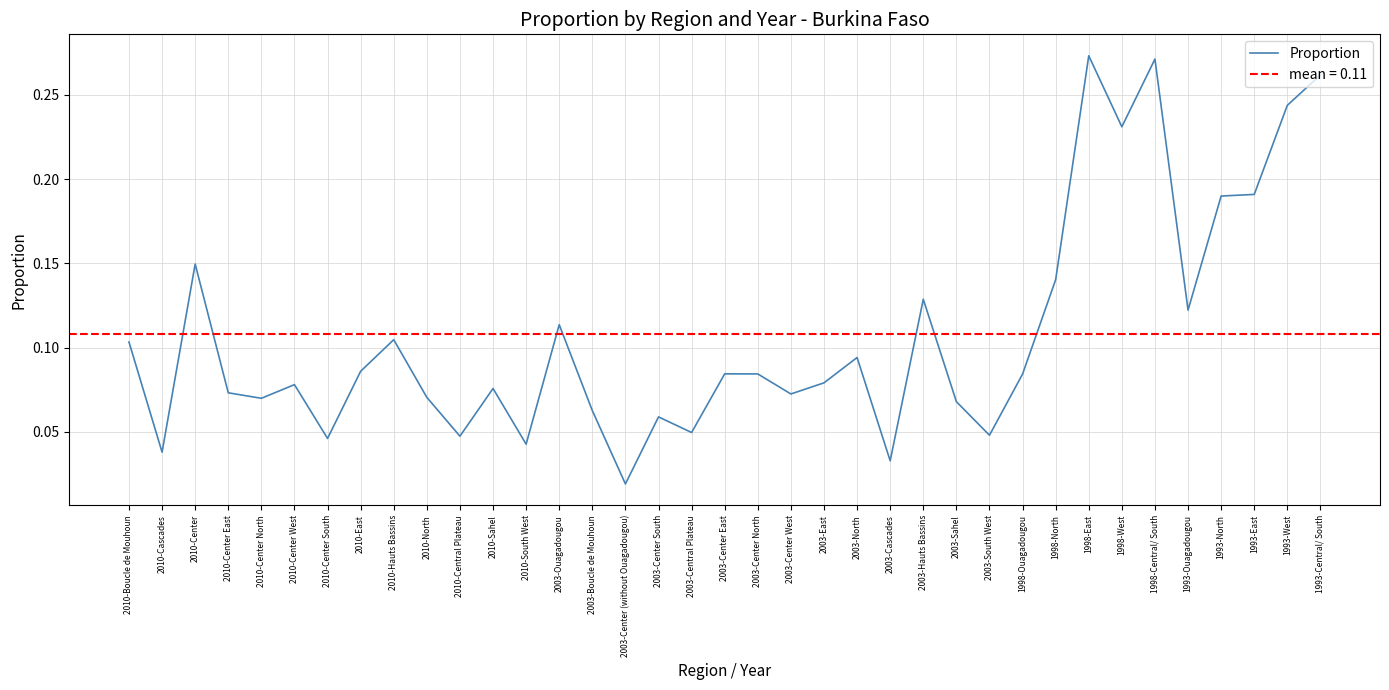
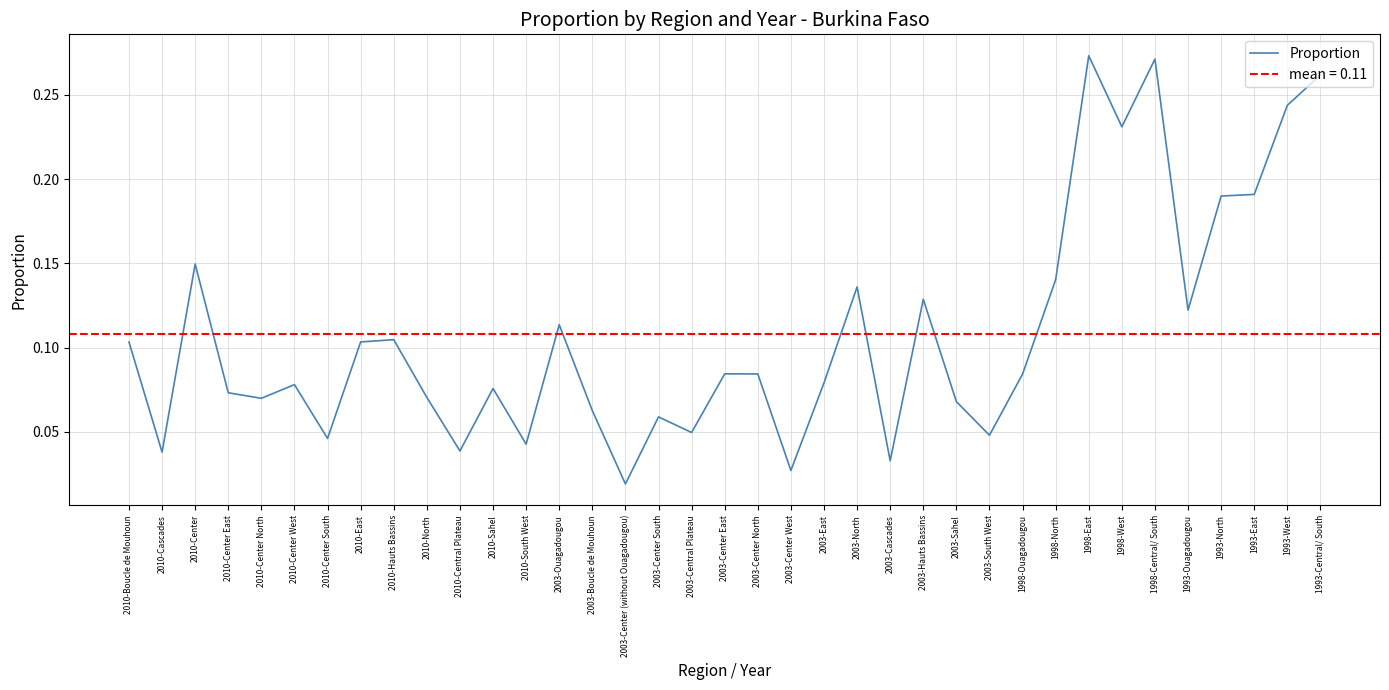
  {
    "2010-Boucle de Mouhoun": 0.103,
    "2010-Cascades": 0.038,
    "2010-Center": 0.150,
    "2010-Center East": 0.073,
    "2010-Center North": 0.070,
    "2010-Center West": 0.078,
    "2010-Center South": 0.046,
-   "2010-East": 0.086,
+   "2010-East": 0.103,
    "2010-Hauts Bassins": 0.105,
    "2010-North": 0.070,
-   "2010-Central Plateau": 0.047,
+   "2010-Central Plateau": 0.039,
    "2010-Sahel": 0.076,
    "2010-South West": 0.043,
    "2003-Ouagadougou": 0.114,
    "2003-Boucle de Mouhoun": 0.063,
    "2003-Center (without Ouagadougou)": 0.019,
    "2003-Center South": 0.059,
    "2003-Central Plateau": 0.050,
    "2003-Center East": 0.084,
    "2003-Center North": 0.084,
-   "2003-Center West": 0.073,
+   "2003-Center West": 0.027,
    "2003-East": 0.079,
-   "2003-North": 0.094,
+   "2003-North": 0.136,
    "2003-Cascades": 0.033,
    "2003-Hauts Bassins": 0.129,
    "2003-Sahel": 0.068,
    "2003-South West": 0.048,
    "1998-Ouagadougou": 0.084,
    "1998-North": 0.140,
    "1998-East": 0.273,
    "1998-West": 0.231,
    "1998-Central/ South": 0.271,
    "1993-Ouagadougou": 0.122,
    "1993-North": 0.190,
    "1993-East": 0.191,
    "1993-West": 0.244
  }
